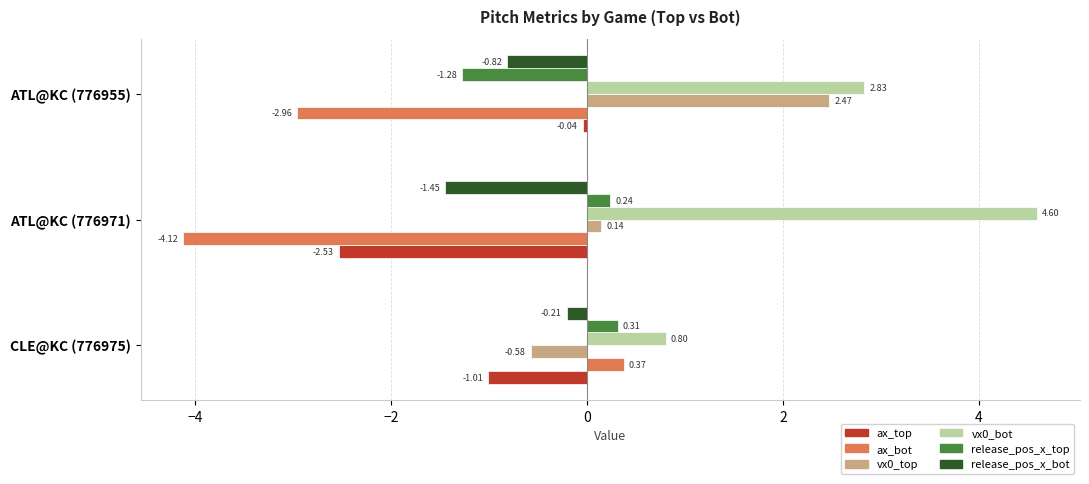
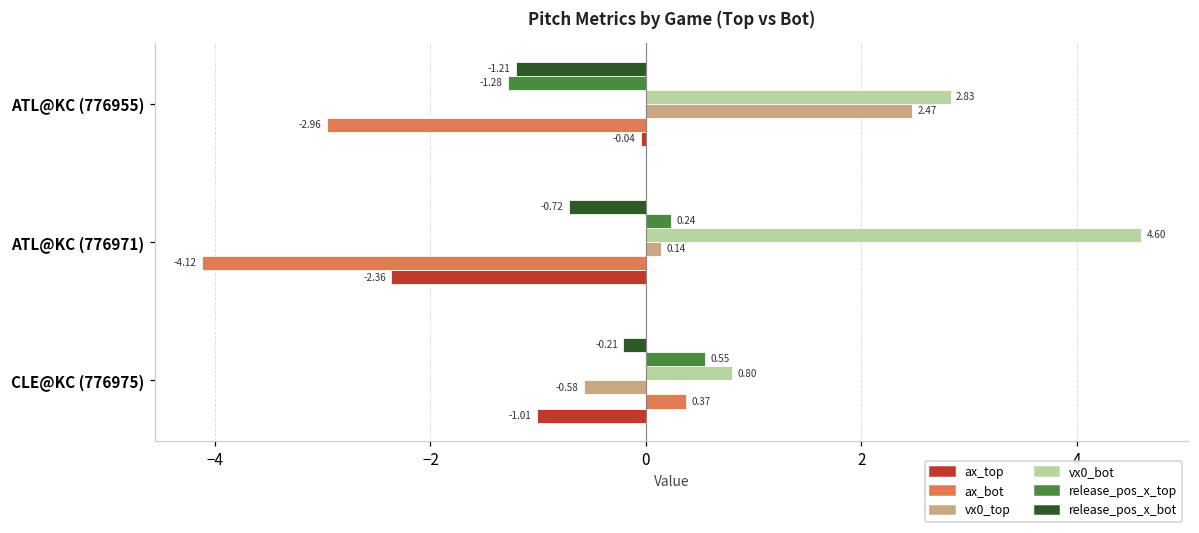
  {
    "ax_top": {
      "ATL@KC (776955)": -0.04,
-     "ATL@KC (776971)": -2.53,
+     "ATL@KC (776971)": -2.36,
      "CLE@KC (776975)": -1.01
    },
    "ax_bot": {
      "ATL@KC (776955)": -2.96,
      "ATL@KC (776971)": -4.12,
      "CLE@KC (776975)": 0.37
    },
    "release_pos_x_top": {
      "ATL@KC (776955)": -1.28,
      "ATL@KC (776971)": 0.24,
-     "CLE@KC (776975)": 0.31
+     "CLE@KC (776975)": 0.55
    },
    "release_pos_x_bot": {
-     "ATL@KC (776955)": -0.82,
-     "ATL@KC (776971)": -1.45,
+     "ATL@KC (776955)": -1.21,
+     "ATL@KC (776971)": -0.72,
      "CLE@KC (776975)": -0.21
    }
  }
